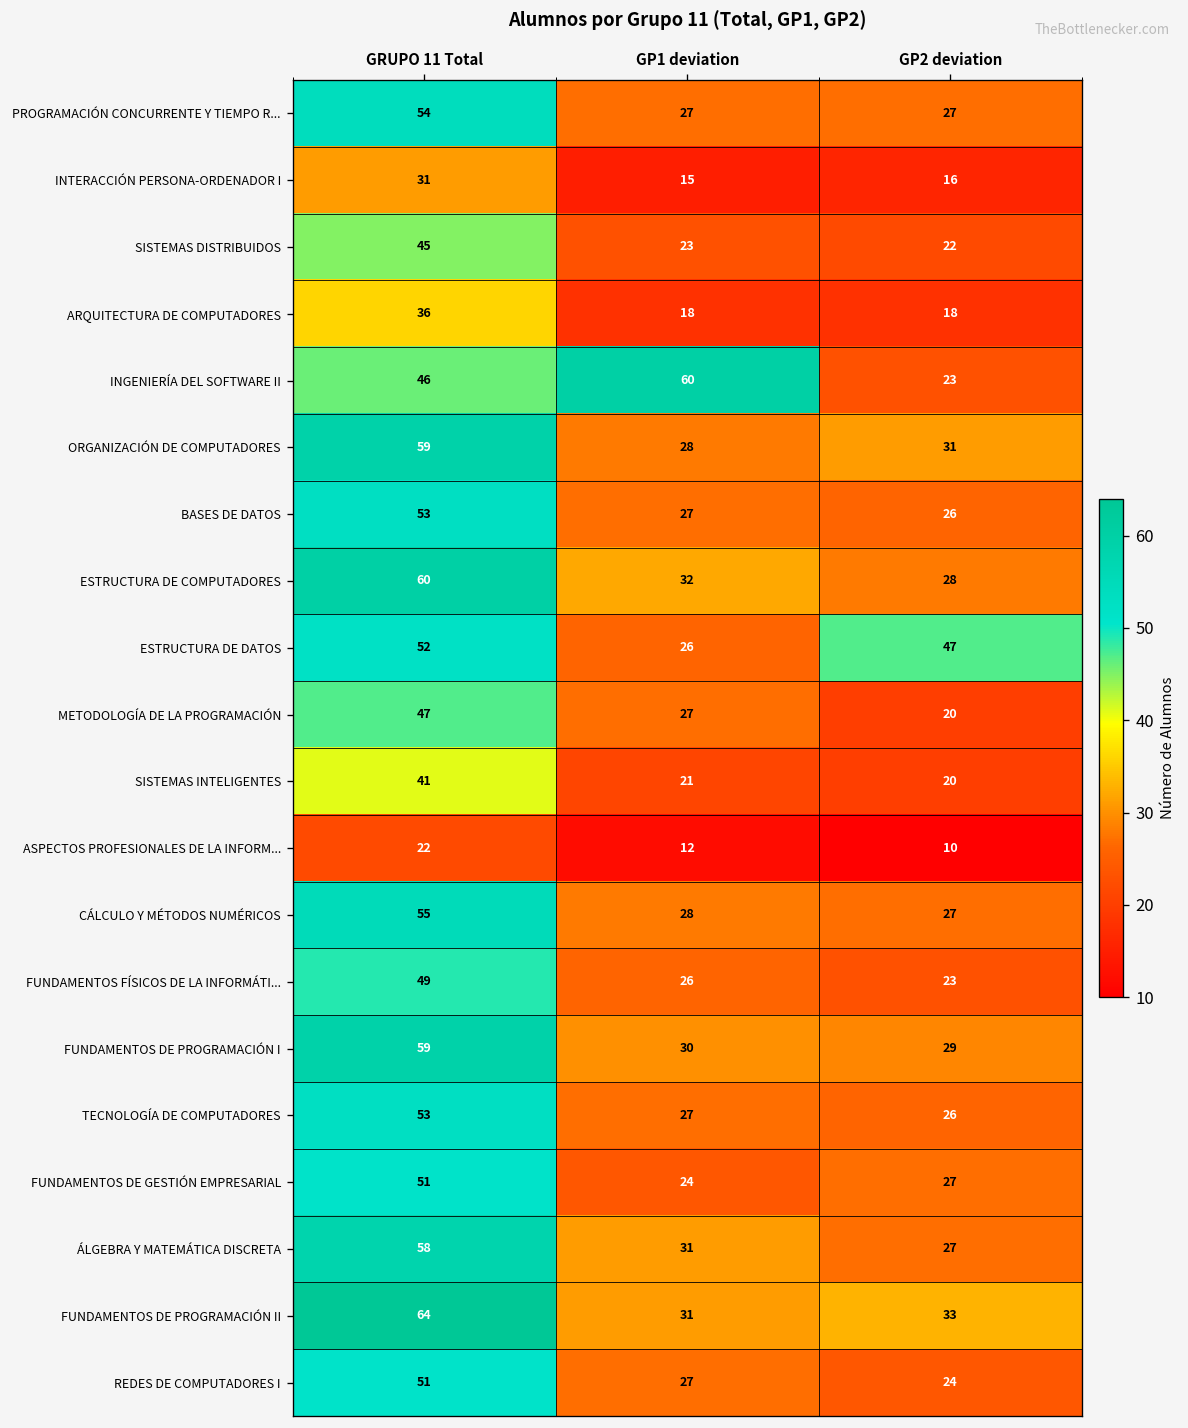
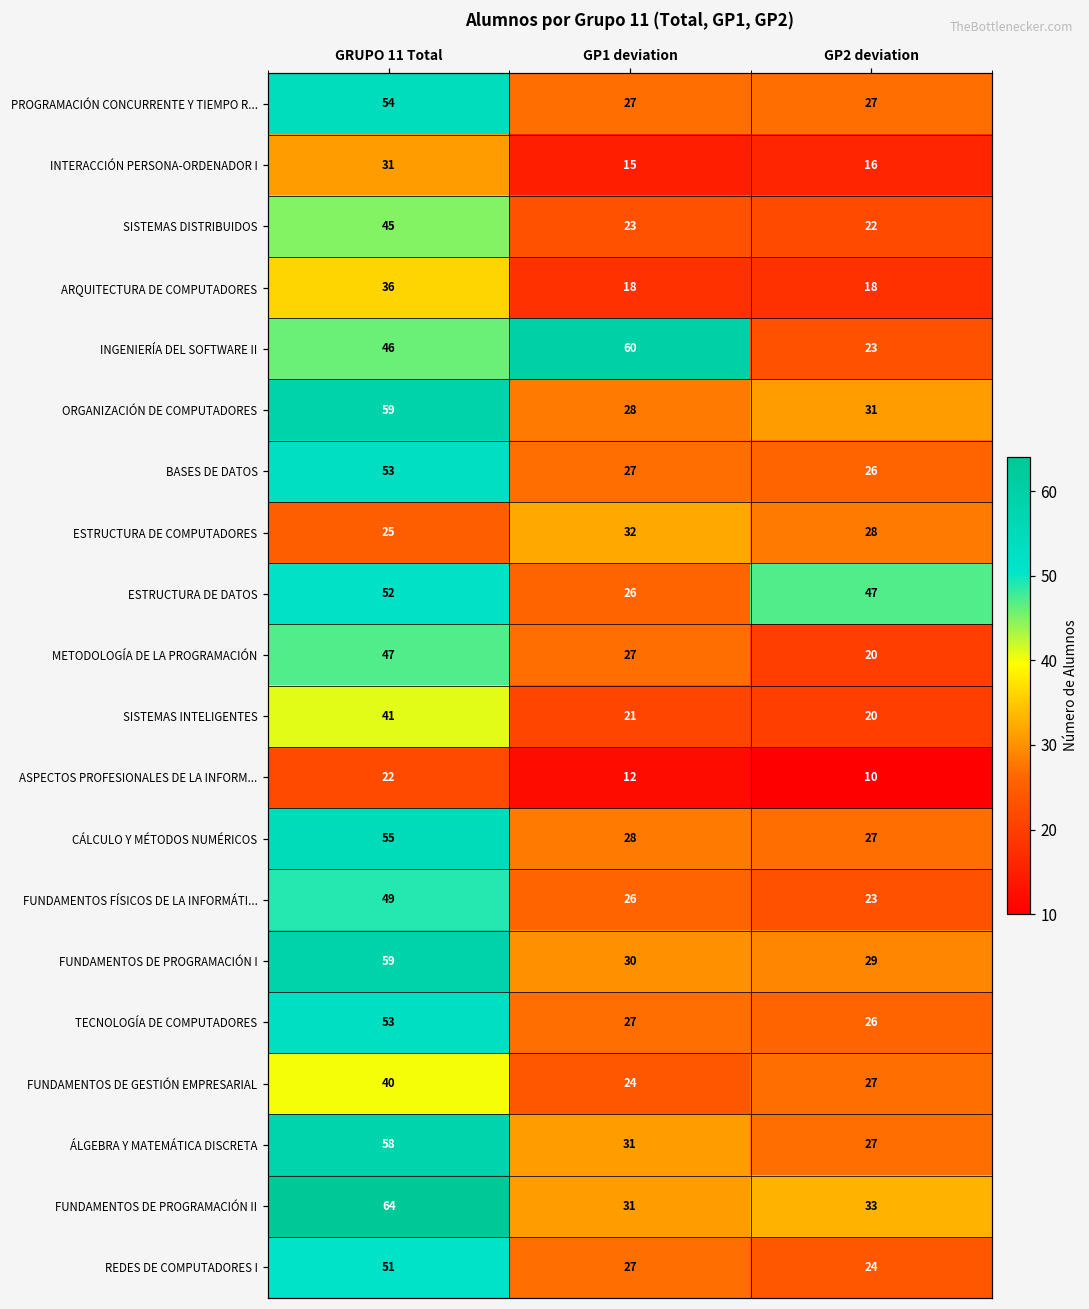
  {
    "PROGRAMACIÓN CONCURRENTE Y TIEMPO R...": {
      "GRUPO 11 Total": 54,
      "GP1 deviation": 27,
      "GP2 deviation": 27
    },
    "INTERACCIÓN PERSONA-ORDENADOR I": {
      "GRUPO 11 Total": 31,
      "GP1 deviation": 15,
      "GP2 deviation": 16
    },
    "SISTEMAS DISTRIBUIDOS": {
      "GRUPO 11 Total": 45,
      "GP1 deviation": 23,
      "GP2 deviation": 22
    },
    "ARQUITECTURA DE COMPUTADORES": {
      "GRUPO 11 Total": 36,
      "GP1 deviation": 18,
      "GP2 deviation": 18
    },
    "INGENIERÍA DEL SOFTWARE II": {
      "GRUPO 11 Total": 46,
      "GP1 deviation": 60,
      "GP2 deviation": 23
    },
    "ORGANIZACIÓN DE COMPUTADORES": {
      "GRUPO 11 Total": 59,
      "GP1 deviation": 28,
      "GP2 deviation": 31
    },
    "BASES DE DATOS": {
      "GRUPO 11 Total": 53,
      "GP1 deviation": 27,
      "GP2 deviation": 26
    },
    "ESTRUCTURA DE COMPUTADORES": {
-     "GRUPO 11 Total": 60,
+     "GRUPO 11 Total": 25,
      "GP1 deviation": 32,
      "GP2 deviation": 28
    },
    "ESTRUCTURA DE DATOS": {
      "GRUPO 11 Total": 52,
      "GP1 deviation": 26,
      "GP2 deviation": 47
    },
    "METODOLOGÍA DE LA PROGRAMACIÓN": {
      "GRUPO 11 Total": 47,
      "GP1 deviation": 27,
      "GP2 deviation": 20
    },
    "SISTEMAS INTELIGENTES": {
      "GRUPO 11 Total": 41,
      "GP1 deviation": 21,
      "GP2 deviation": 20
    },
    "ASPECTOS PROFESIONALES DE LA INFORM...": {
      "GRUPO 11 Total": 22,
      "GP1 deviation": 12,
      "GP2 deviation": 10
    },
    "CÁLCULO Y MÉTODOS NUMÉRICOS": {
      "GRUPO 11 Total": 55,
      "GP1 deviation": 28,
      "GP2 deviation": 27
    },
    "FUNDAMENTOS FÍSICOS DE LA INFORMÁTI...": {
      "GRUPO 11 Total": 49,
      "GP1 deviation": 26,
      "GP2 deviation": 23
    },
    "FUNDAMENTOS DE PROGRAMACIÓN I": {
      "GRUPO 11 Total": 59,
      "GP1 deviation": 30,
      "GP2 deviation": 29
    },
    "TECNOLOGÍA DE COMPUTADORES": {
      "GRUPO 11 Total": 53,
      "GP1 deviation": 27,
      "GP2 deviation": 26
    },
    "FUNDAMENTOS DE GESTIÓN EMPRESARIAL": {
-     "GRUPO 11 Total": 51,
+     "GRUPO 11 Total": 40,
      "GP1 deviation": 24,
      "GP2 deviation": 27
    },
    "ÁLGEBRA Y MATEMÁTICA DISCRETA": {
      "GRUPO 11 Total": 58,
      "GP1 deviation": 31,
      "GP2 deviation": 27
    },
    "FUNDAMENTOS DE PROGRAMACIÓN II": {
      "GRUPO 11 Total": 64,
      "GP1 deviation": 31,
      "GP2 deviation": 33
    },
    "REDES DE COMPUTADORES I": {
      "GRUPO 11 Total": 51,
      "GP1 deviation": 27,
      "GP2 deviation": 24
    }
  }
